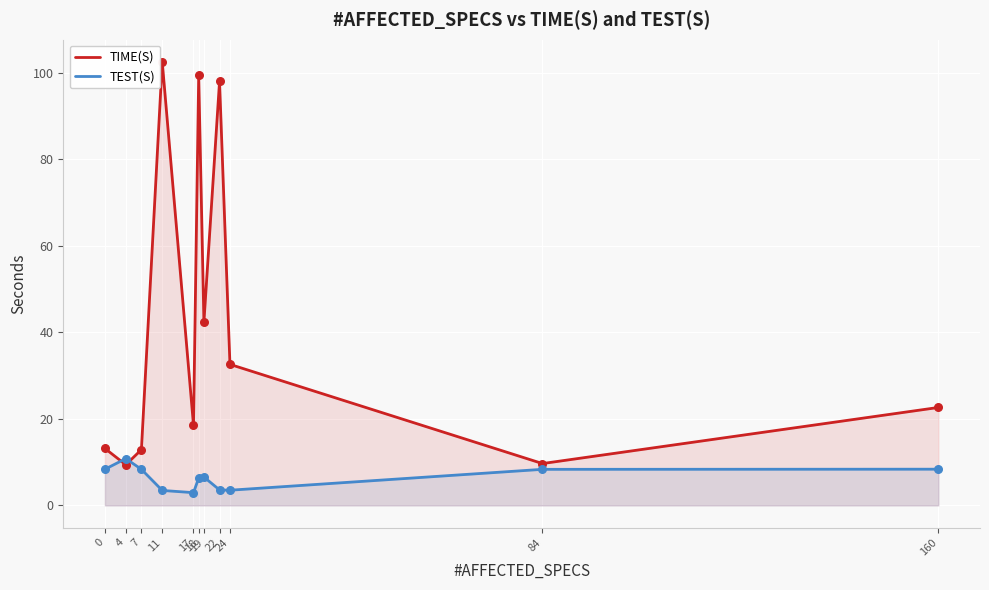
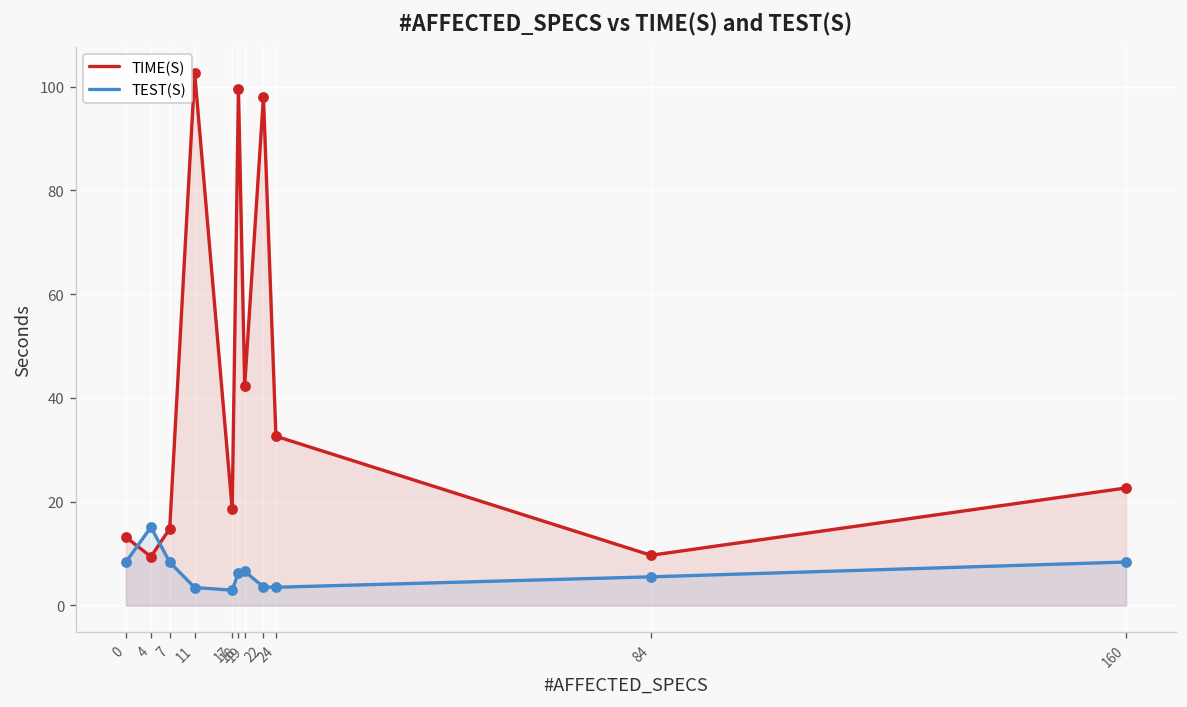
  {
    "TIME(S)": {
      "0": 13,
      "4": 9,
-     "7": 13,
+     "7": 15,
      "11": 103,
      "17": 19,
      "18": 99,
      "19": 42,
      "22": 98,
      "24": 33,
      "84": 10,
      "160": 23
    },
    "TEST(S)": {
      "0": 8,
-     "4": 11,
+     "4": 15,
      "7": 8,
      "11": 3,
      "17": 3,
      "18": 6,
      "19": 7,
      "22": 4,
      "24": 4,
-     "84": 8,
+     "84": 6,
      "160": 8
    }
  }
